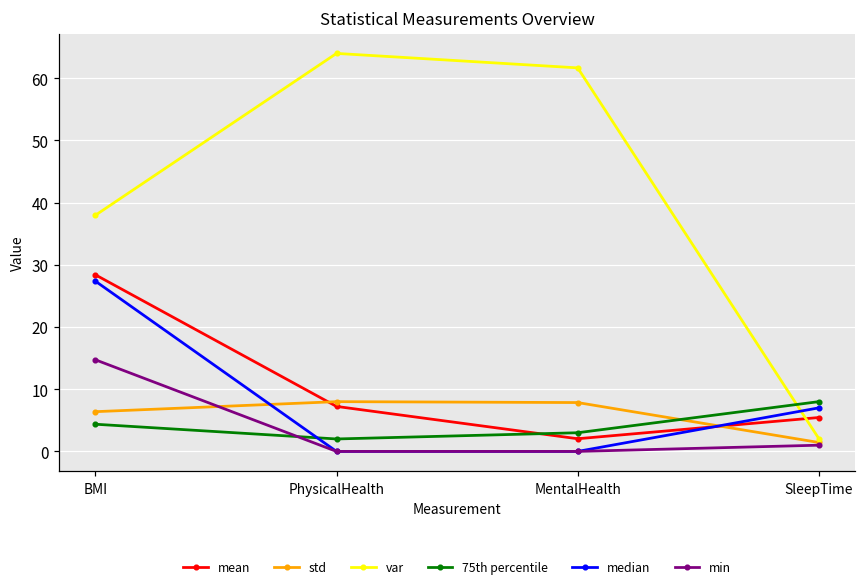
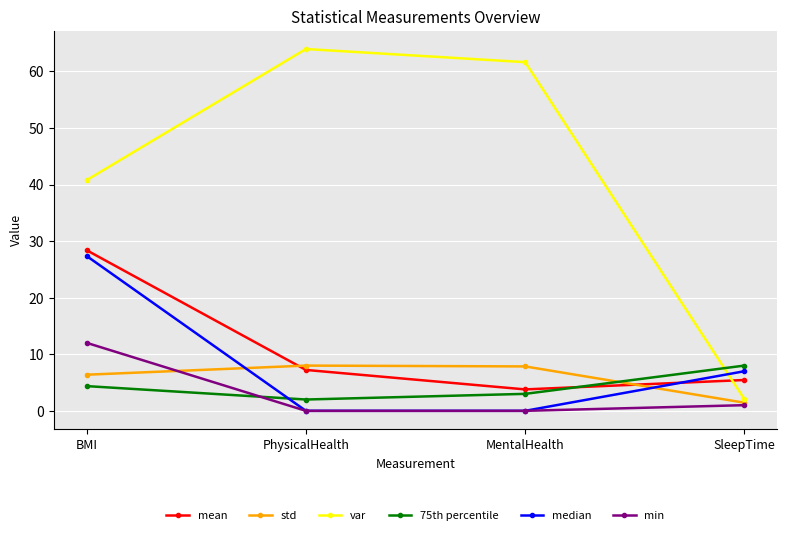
  {
    "mean": {
      "BMI": 28,
      "PhysicalHealth": 7,
-     "MentalHealth": 2,
+     "MentalHealth": 4,
      "SleepTime": 5
    },
    "std": {
      "BMI": 6,
      "PhysicalHealth": 8,
      "MentalHealth": 8
    },
    "var": {
-     "BMI": 38,
+     "BMI": 41,
      "PhysicalHealth": 64,
      "MentalHealth": 62,
      "SleepTime": 2
    },
    "75th percentile": {
      "BMI": 4,
      "PhysicalHealth": 2,
      "MentalHealth": 3,
      "SleepTime": 8
    },
    "median": {
      "BMI": 27,
      "SleepTime": 7
    },
    "min": {
-     "BMI": 15
+     "BMI": 12
    }
  }
